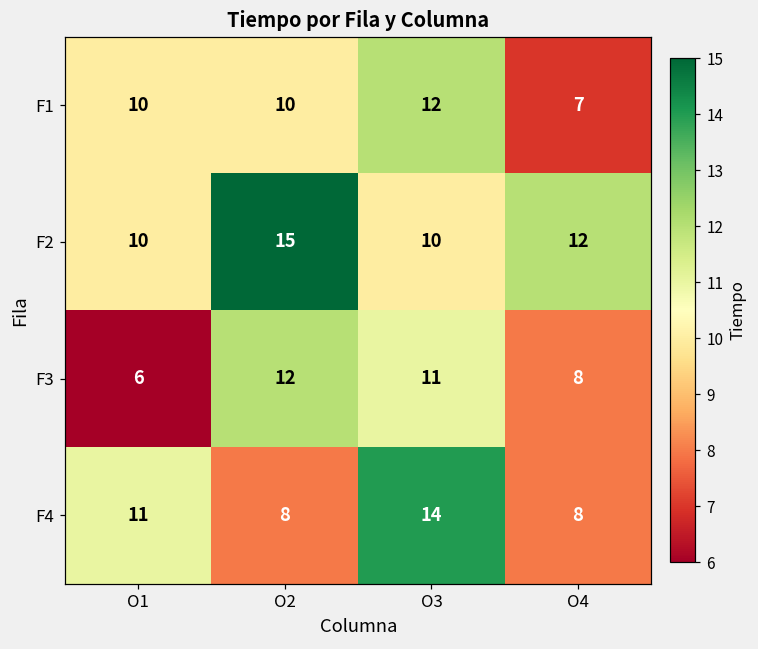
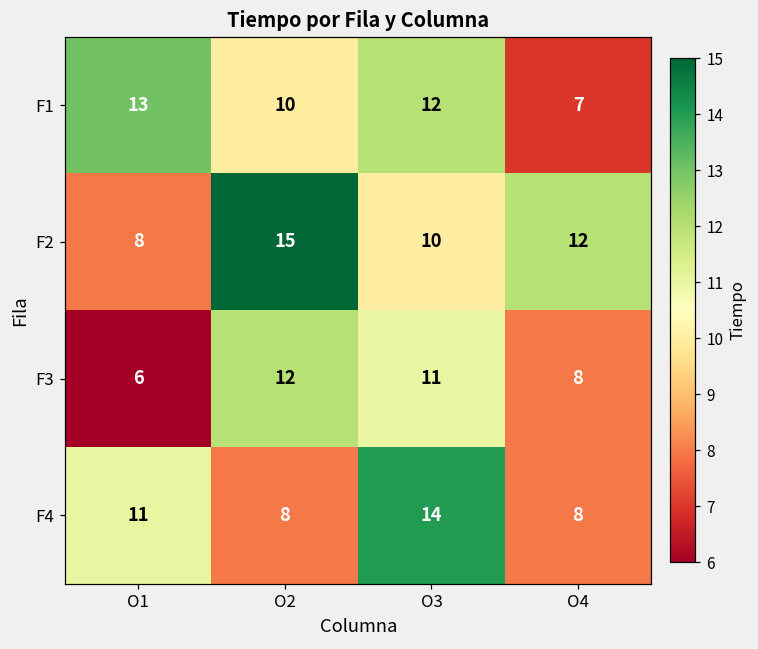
  {
    "F1": {
-     "O1": 10,
+     "O1": 13,
      "O2": 10,
      "O3": 12,
      "O4": 7
    },
    "F2": {
-     "O1": 10,
+     "O1": 8,
      "O2": 15,
      "O3": 10,
      "O4": 12
    },
    "F3": {
      "O1": 6,
      "O2": 12,
      "O3": 11,
      "O4": 8
    },
    "F4": {
      "O1": 11,
      "O2": 8,
      "O3": 14,
      "O4": 8
    }
  }
